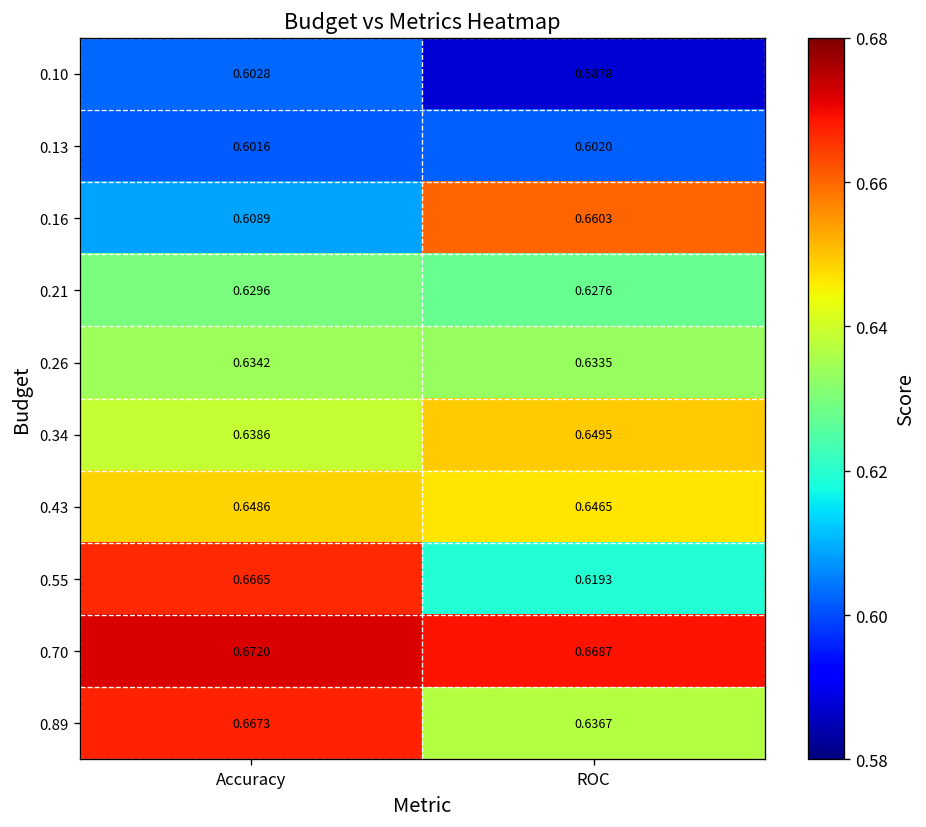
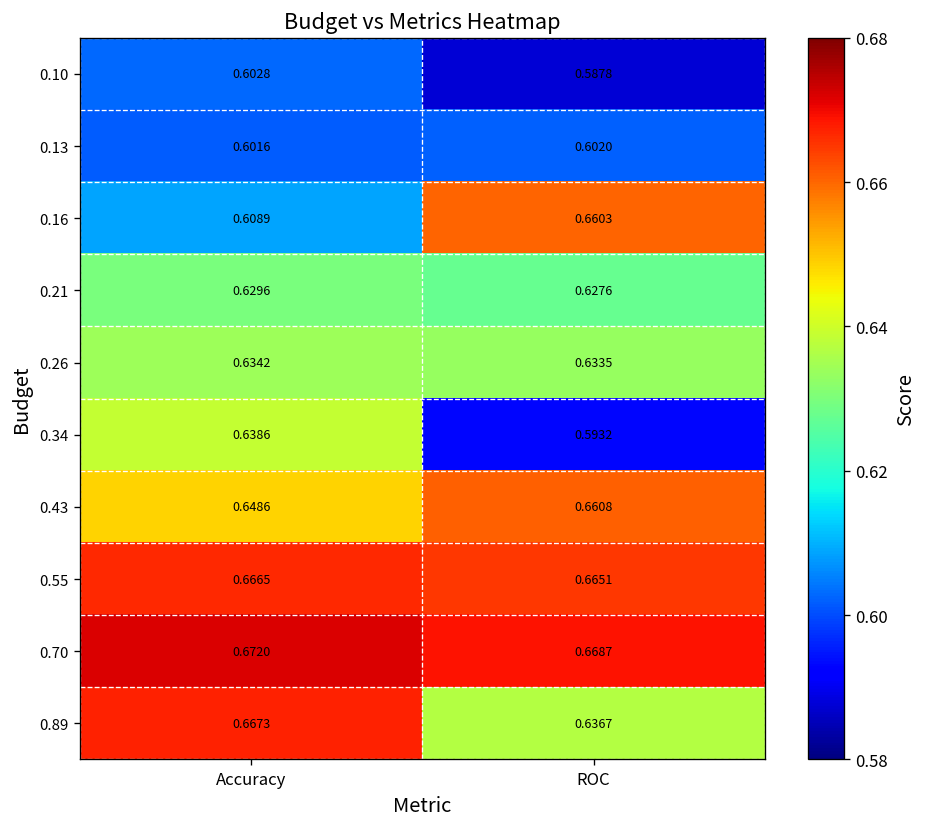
  {
    "0.10": {
      "Accuracy": 0.6028,
      "ROC": 0.5878
    },
    "0.13": {
      "Accuracy": 0.6016,
      "ROC": 0.6020
    },
    "0.16": {
      "Accuracy": 0.6089,
      "ROC": 0.6603
    },
    "0.21": {
      "Accuracy": 0.6296,
      "ROC": 0.6276
    },
    "0.26": {
      "Accuracy": 0.6342,
      "ROC": 0.6335
    },
    "0.34": {
      "Accuracy": 0.6386,
-     "ROC": 0.6495
+     "ROC": 0.5932
    },
    "0.43": {
      "Accuracy": 0.6486,
-     "ROC": 0.6465
+     "ROC": 0.6608
    },
    "0.55": {
      "Accuracy": 0.6665,
-     "ROC": 0.6193
+     "ROC": 0.6651
    },
    "0.70": {
      "Accuracy": 0.6720,
      "ROC": 0.6687
    },
    "0.89": {
      "Accuracy": 0.6673,
      "ROC": 0.6367
    }
  }
